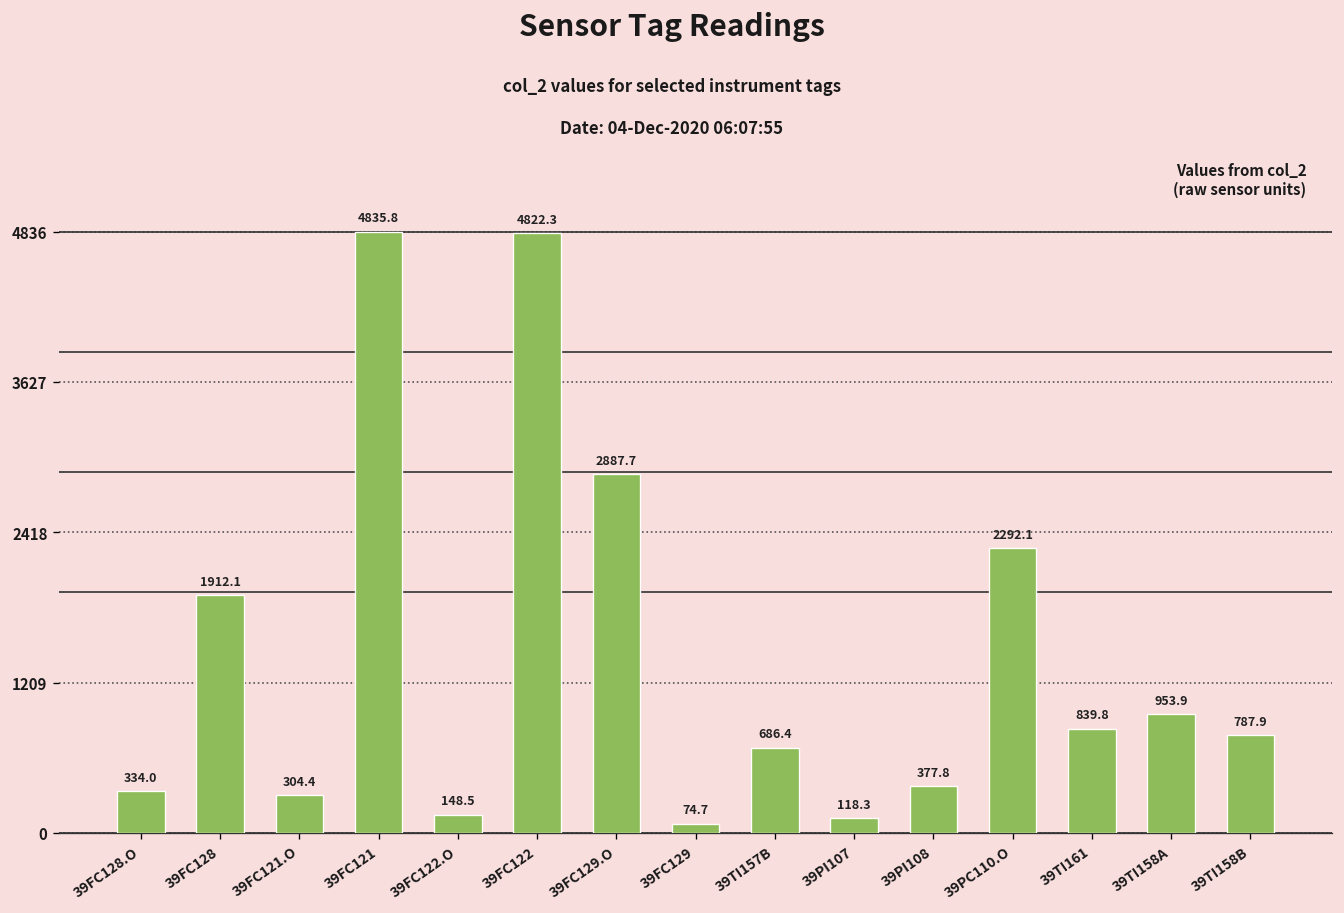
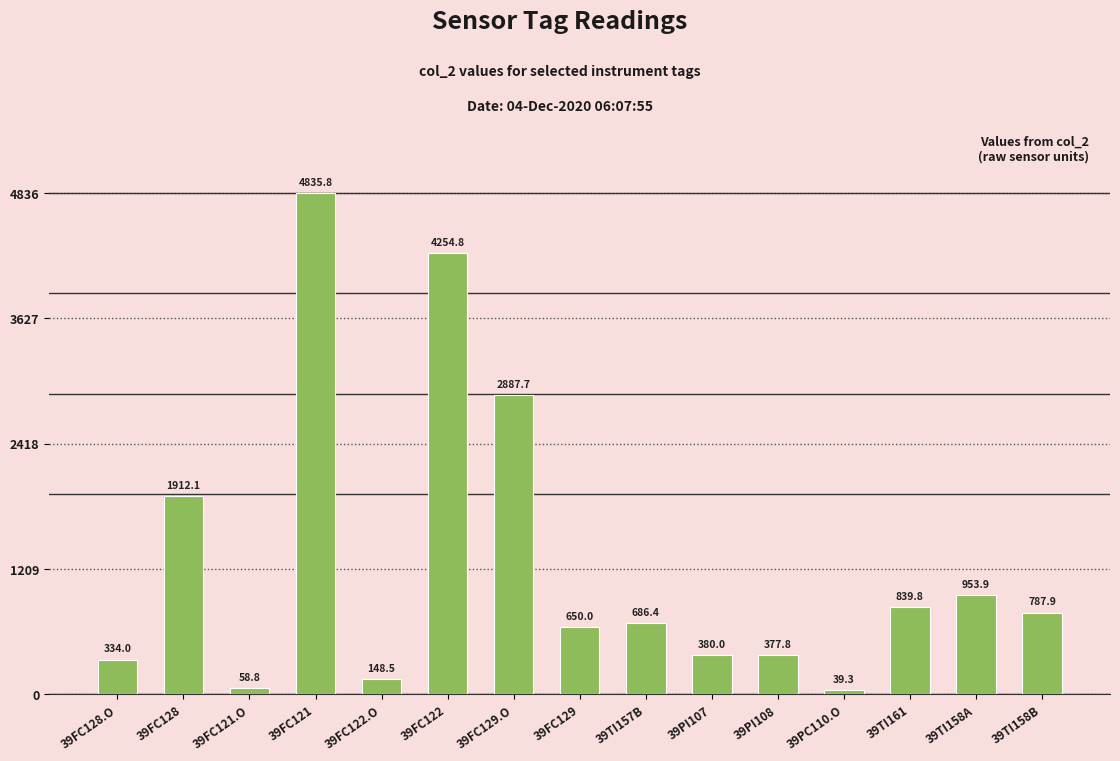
  {
    "39FC128.O": 334.0,
    "39FC128": 1912.1,
-   "39FC121.O": 304.4,
+   "39FC121.O": 58.8,
    "39FC121": 4835.8,
    "39FC122.O": 148.5,
-   "39FC122": 4822.3,
+   "39FC122": 4254.8,
    "39FC129.O": 2887.7,
-   "39FC129": 74.7,
+   "39FC129": 650.0,
    "39TI157B": 686.4,
-   "39PI107": 118.3,
+   "39PI107": 380.0,
    "39PI108": 377.8,
-   "39PC110.O": 2292.1,
+   "39PC110.O": 39.3,
    "39TI161": 839.8,
    "39TI158A": 953.9,
    "39TI158B": 787.9
  }
